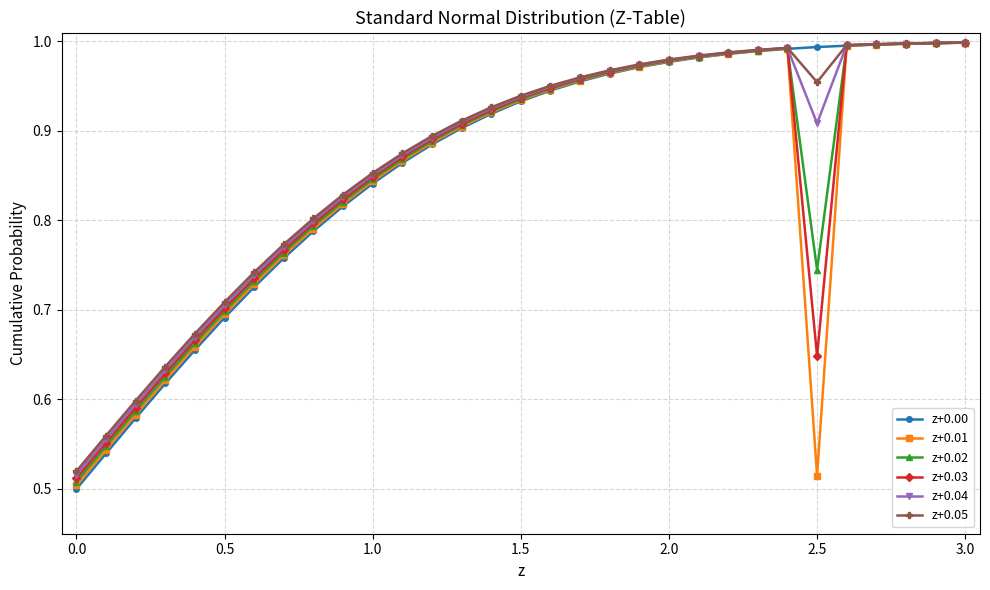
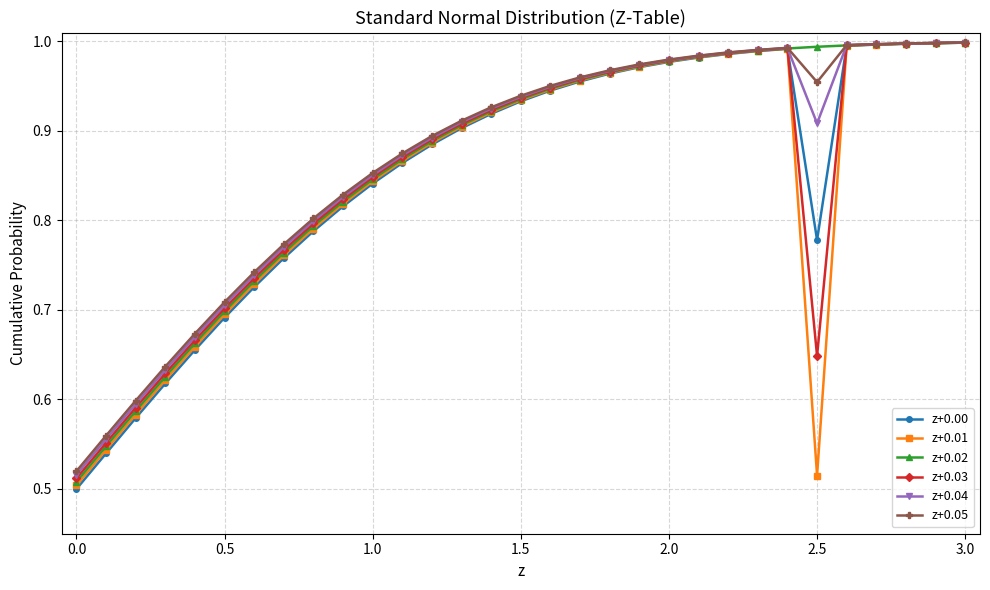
  {
    "z+0.00": {
      "0.0": 0.50,
      "0.5": 0.69,
-     "2.5": 0.99
+     "2.5": 0.78
    },
    "z+0.01": {
      "0.0": 0.50,
      "0.5": 0.70,
      "2.5": 0.52
    },
    "z+0.02": {
      "0.0": 0.51,
      "0.5": 0.70,
-     "2.5": 0.74
+     "2.5": 0.99
    },
    "z+0.03": {
      "0.0": 0.51,
      "0.5": 0.70,
      "2.5": 0.65
    },
    "z+0.04": {
      "0.0": 0.52,
      "0.5": 0.71,
      "2.5": 0.91
    },
    "z+0.05": {
      "0.0": 0.52,
      "0.5": 0.71,
      "2.5": 0.95
    }
  }
